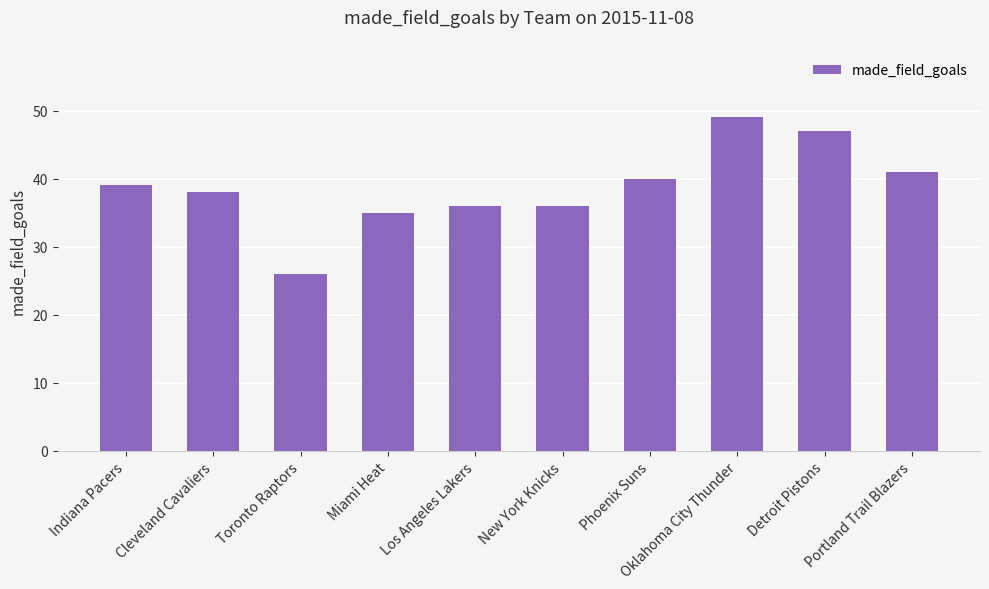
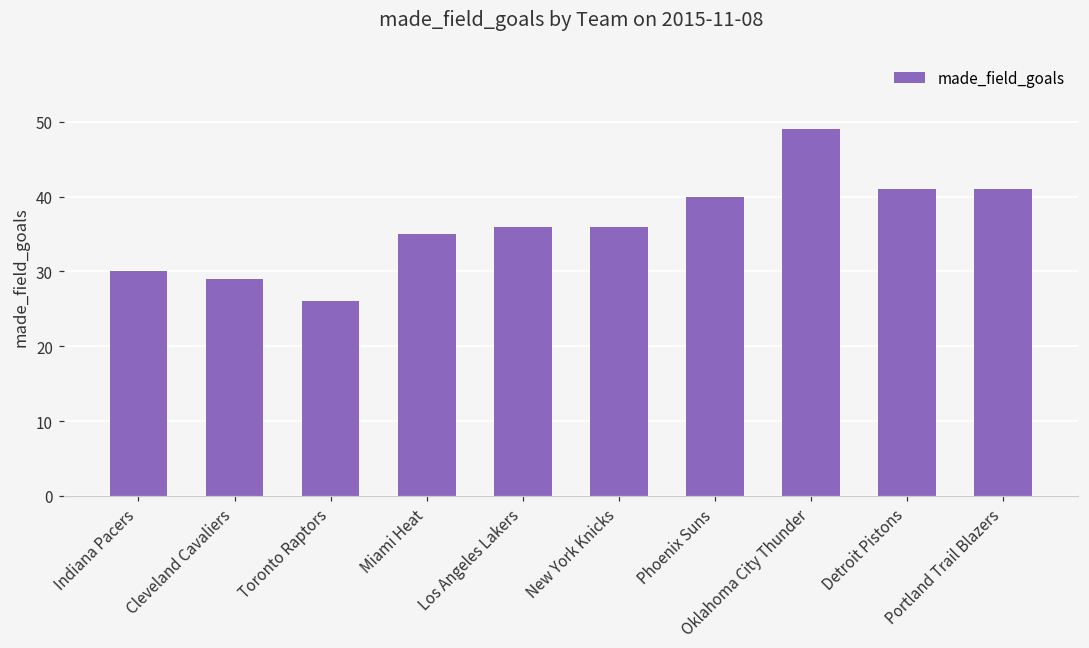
  {
-   "Indiana Pacers": 39,
-   "Cleveland Cavaliers": 38,
+   "Indiana Pacers": 30,
+   "Cleveland Cavaliers": 29,
    "Toronto Raptors": 26,
    "Miami Heat": 35,
    "Los Angeles Lakers": 36,
    "New York Knicks": 36,
    "Phoenix Suns": 40,
    "Oklahoma City Thunder": 49,
-   "Detroit Pistons": 47,
+   "Detroit Pistons": 41,
    "Portland Trail Blazers": 41
  }
